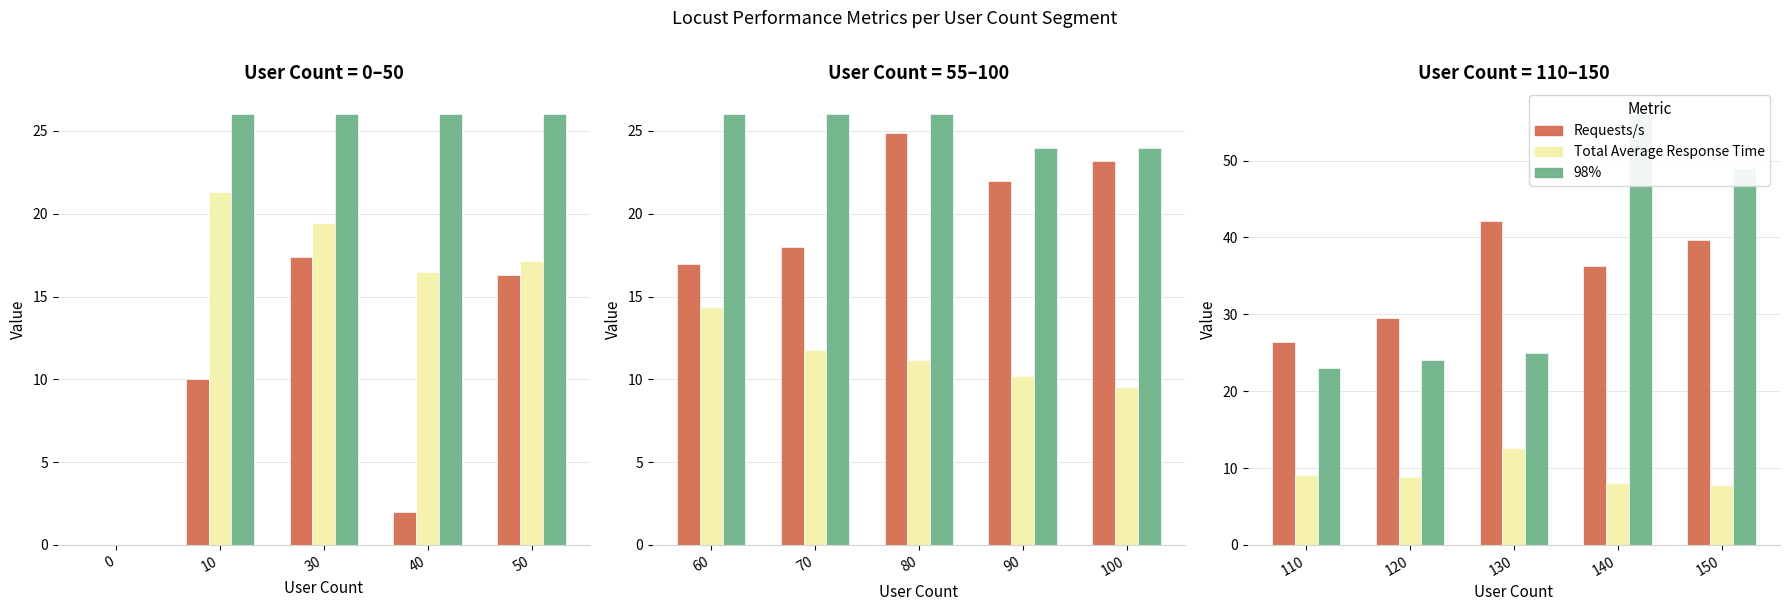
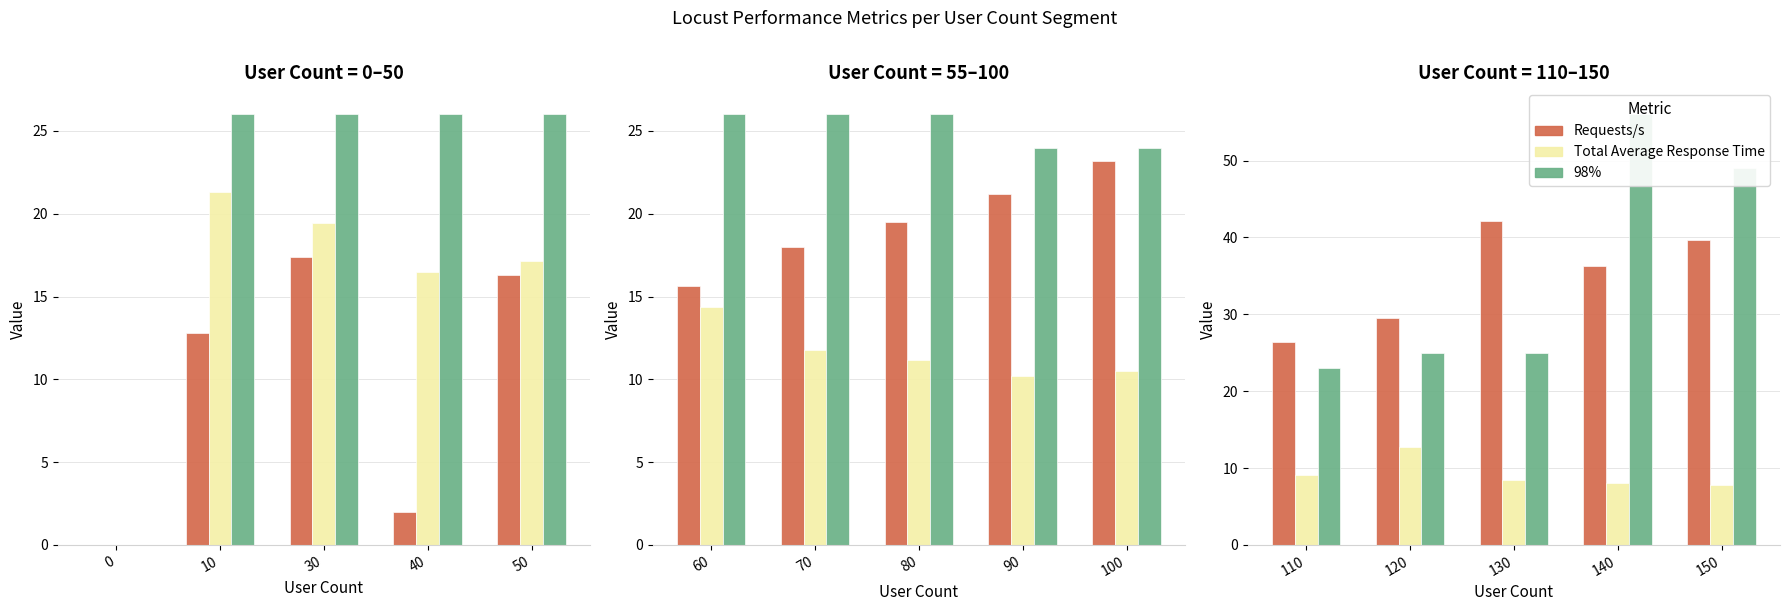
  {
    "User Count = 0–50": {
      "Requests/s": {
        "0": 0.0,
-       "10": 10.0,
+       "10": 12.8,
        "30": 17.4,
        "40": 2.0,
        "50": 16.3
      },
      "Total Average Response Time": {
        "0": 0.0,
        "10": 21.3,
        "30": 19.5,
        "40": 16.5,
        "50": 17.1
      },
      "98%": {
        "0": 0.0,
        "10": 26.0,
        "30": 26.0,
        "40": 26.0,
        "50": 26.0
      }
    },
    "User Count = 55–100": {
      "Requests/s": {
-       "60": 17.0,
+       "60": 15.7,
        "70": 18.0,
-       "80": 24.9,
-       "90": 22.0,
+       "80": 19.5,
+       "90": 21.2,
        "100": 23.2
      },
      "Total Average Response Time": {
        "60": 14.4,
        "70": 11.8,
        "80": 11.2,
        "90": 10.2,
-       "100": 9.6
+       "100": 10.5
      },
      "98%": {
        "60": 26.0,
        "70": 26.0,
        "80": 26.0,
        "90": 24.0,
        "100": 24.0
      }
    },
    "User Count = 110–150": {
      "Requests/s": {
        "110": 26,
        "120": 30,
        "130": 42,
        "140": 36,
        "150": 40
      },
      "Total Average Response Time": {
        "110": 9,
-       "120": 9,
-       "130": 13,
+       "120": 13,
+       "130": 8,
        "140": 8,
        "150": 8
      },
      "98%": {
        "110": 23,
-       "120": 24,
+       "120": 25,
        "130": 25
      }
    }
  }
